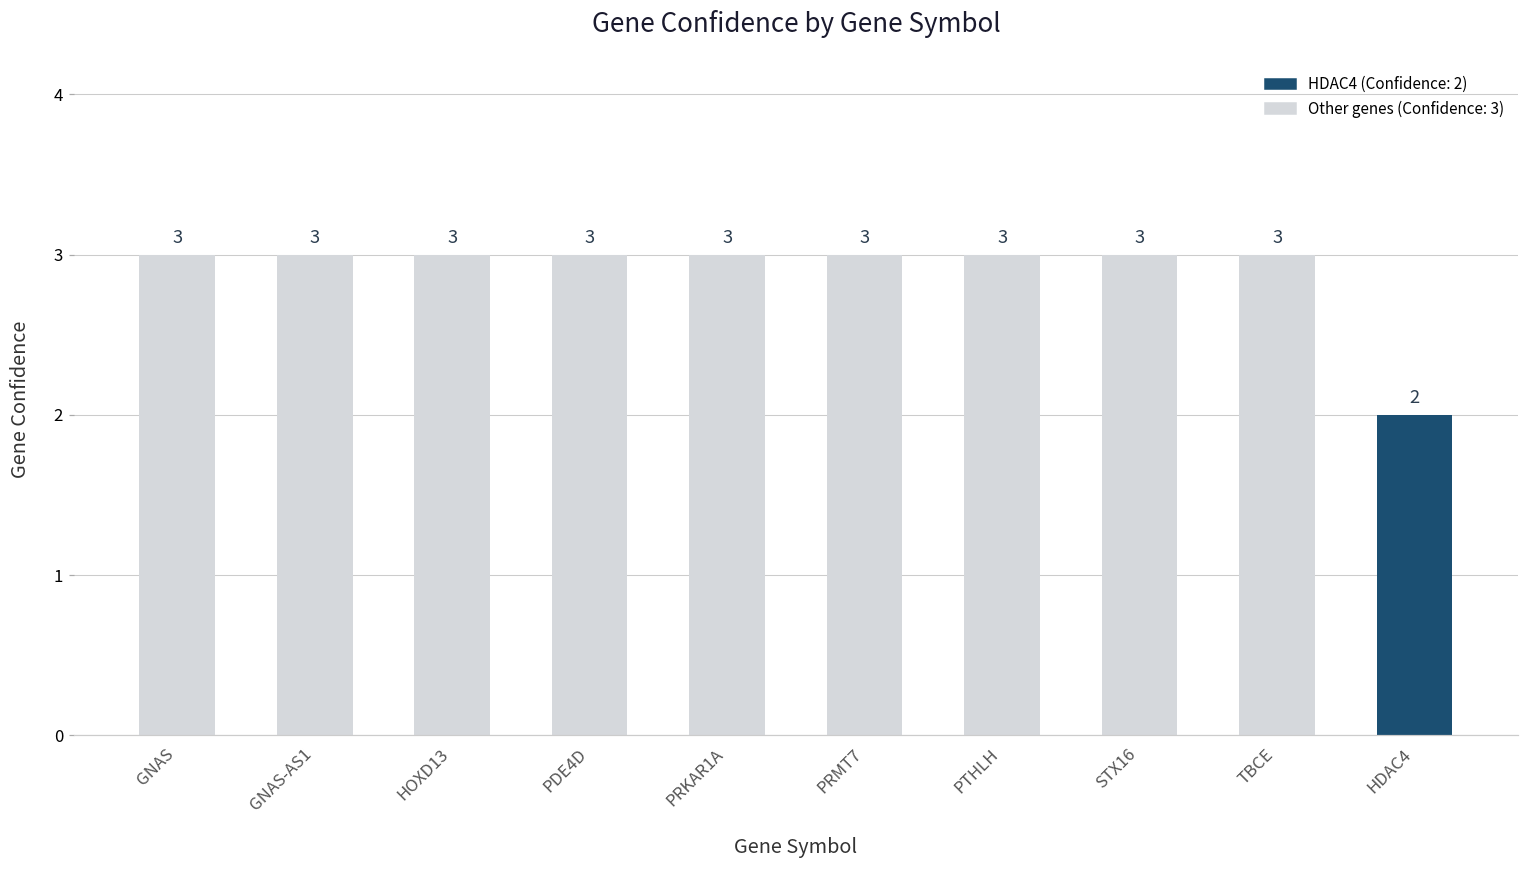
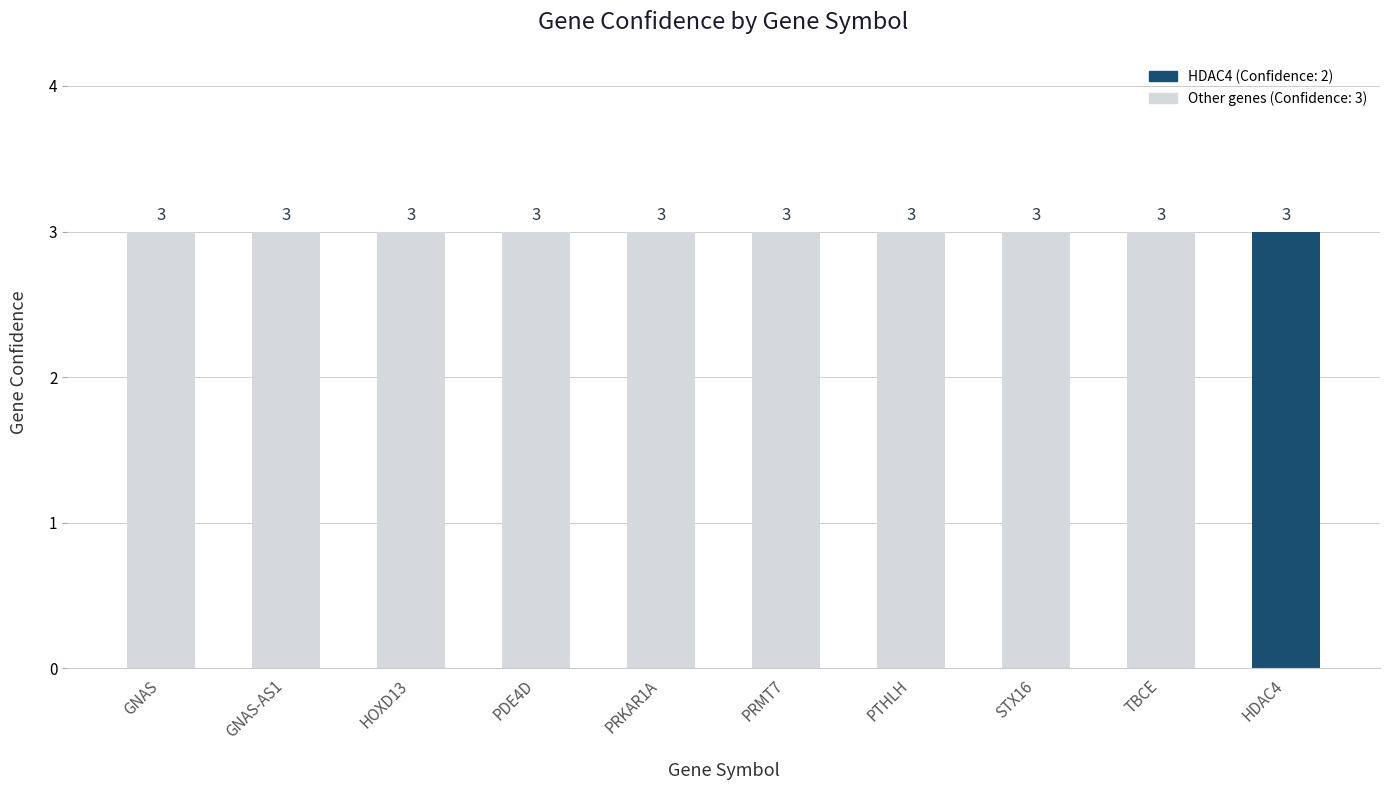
  {
    "GNAS": 3,
    "GNAS-AS1": 3,
    "HOXD13": 3,
    "PDE4D": 3,
    "PRKAR1A": 3,
    "PRMT7": 3,
    "PTHLH": 3,
    "STX16": 3,
    "TBCE": 3,
-   "HDAC4": 2
+   "HDAC4": 3
  }
